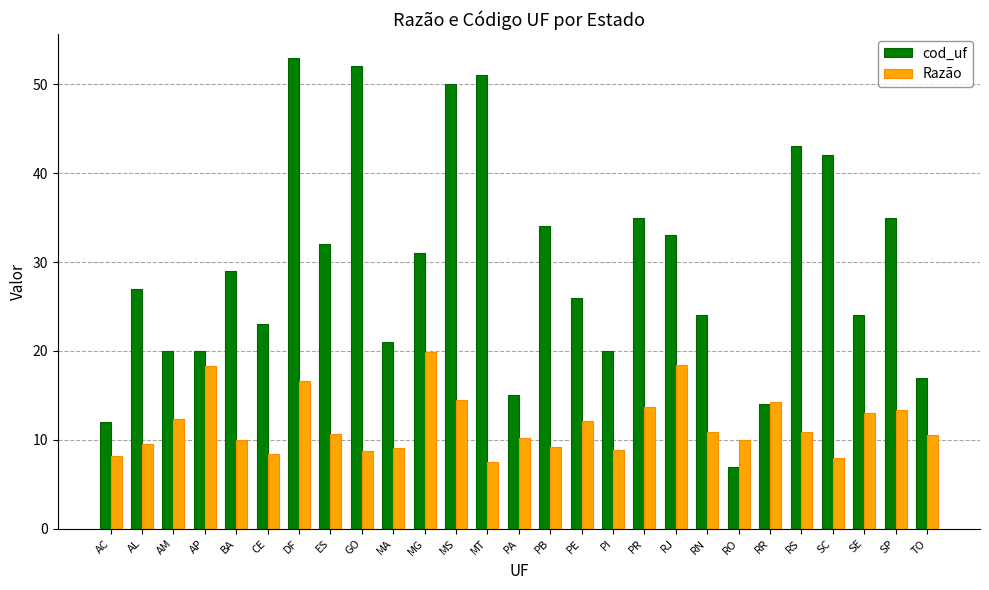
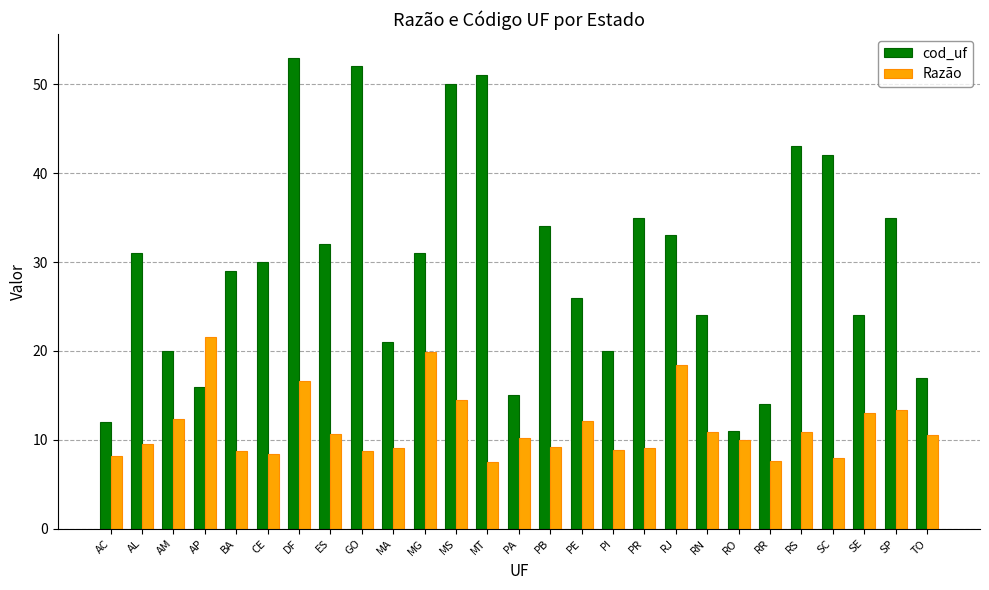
  {
    "cod_uf": {
      "AC": 12,
-     "AL": 27,
+     "AL": 31,
      "AM": 20,
-     "AP": 20,
+     "AP": 16,
      "BA": 29,
-     "CE": 23,
+     "CE": 30,
      "DF": 53,
      "ES": 32,
      "GO": 52,
      "MA": 21,
      "MG": 31,
      "MS": 50,
      "MT": 51,
      "PA": 15,
      "PB": 34,
      "PE": 26,
      "PI": 20,
      "PR": 35,
      "RJ": 33,
      "RN": 24,
-     "RO": 7,
+     "RO": 11,
      "RR": 14,
      "RS": 43,
      "SC": 42,
      "SE": 24,
      "SP": 35,
      "TO": 17
    },
    "Razão": {
      "AC": 8,
      "AL": 10,
      "AM": 12,
-     "AP": 18,
-     "BA": 10,
+     "AP": 22,
+     "BA": 9,
      "CE": 8,
      "DF": 17,
      "ES": 11,
      "GO": 9,
      "MA": 9,
      "MG": 20,
      "MS": 14,
      "MT": 8,
      "PA": 10,
      "PB": 9,
      "PE": 12,
      "PI": 9,
-     "PR": 14,
+     "PR": 9,
      "RJ": 18,
      "RN": 11,
      "RO": 10,
-     "RR": 14,
+     "RR": 8,
      "RS": 11,
      "SC": 8,
      "SE": 13,
      "SP": 13,
      "TO": 11
    }
  }
